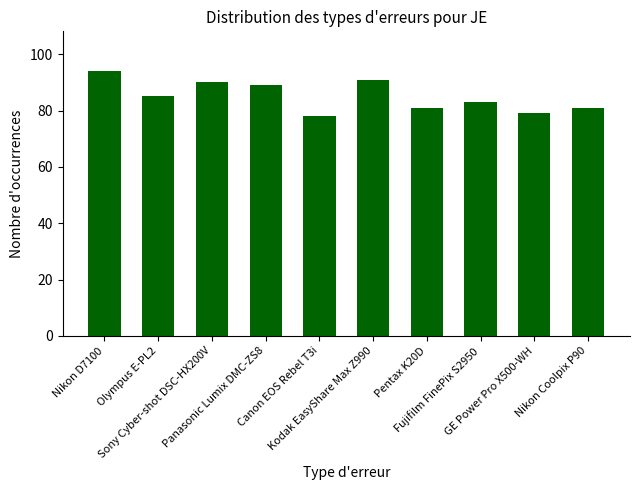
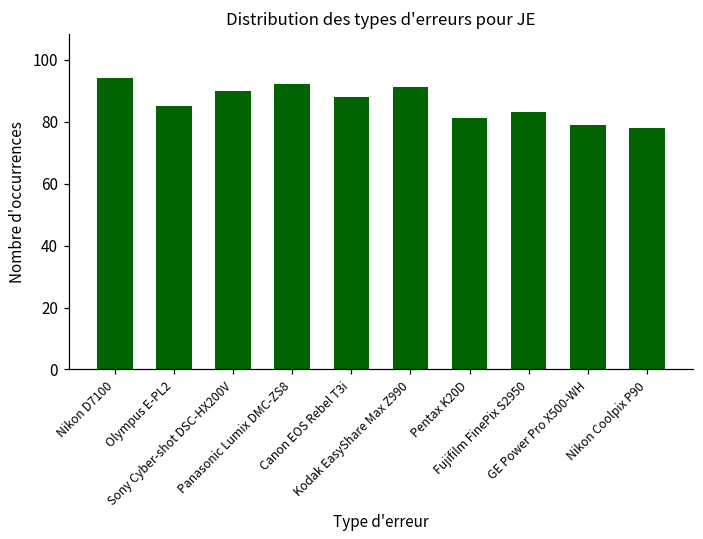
  {
    "Nikon D7100": 94,
    "Olympus E-PL2": 85,
    "Sony Cyber-shot DSC-HX200V": 90,
-   "Panasonic Lumix DMC-ZS8": 89,
-   "Canon EOS Rebel T3i": 78,
+   "Panasonic Lumix DMC-ZS8": 92,
+   "Canon EOS Rebel T3i": 88,
    "Kodak EasyShare Max Z990": 91,
    "Pentax K20D": 81,
    "Fujifilm FinePix S2950": 83,
    "GE Power Pro X500-WH": 79,
-   "Nikon Coolpix P90": 81
+   "Nikon Coolpix P90": 78
  }
